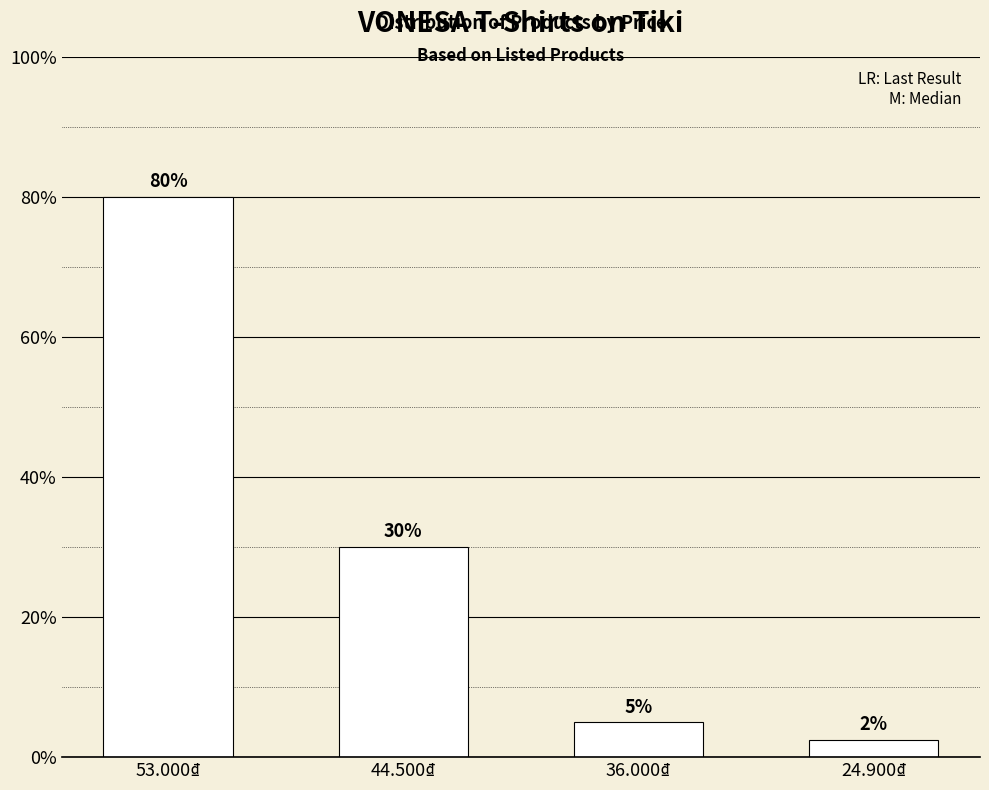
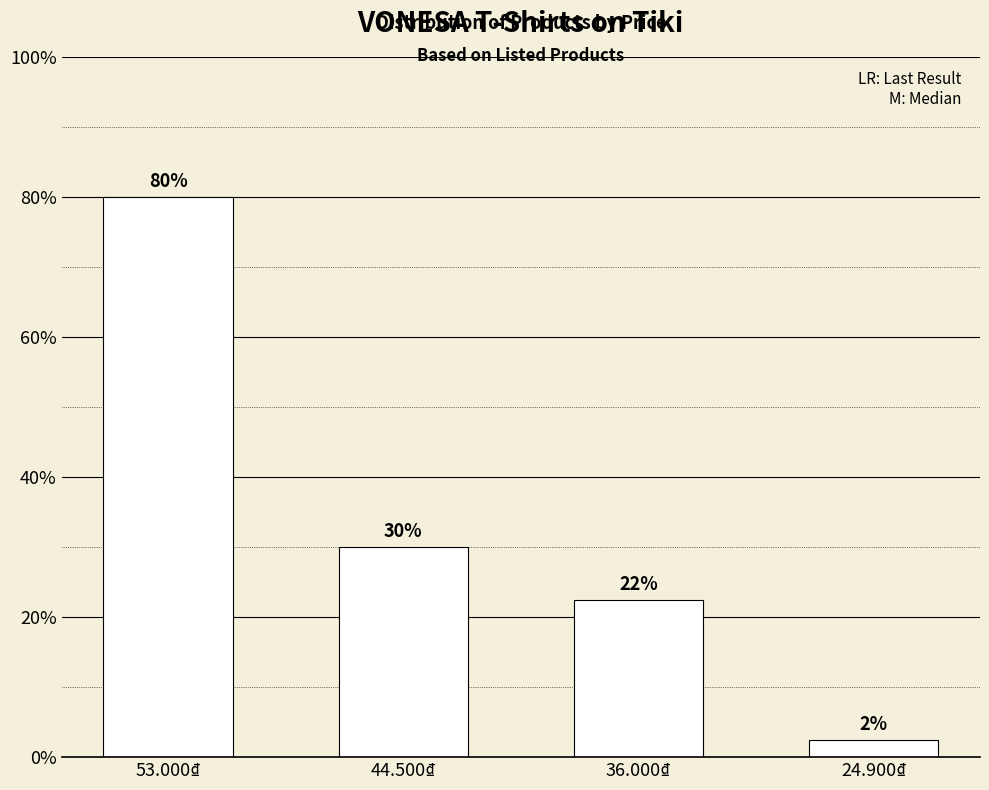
  {
    "53.000₫": "80%",
    "44.500₫": "30%",
-   "36.000₫": "5%",
+   "36.000₫": "22%",
    "24.900₫": "2%"
  }
